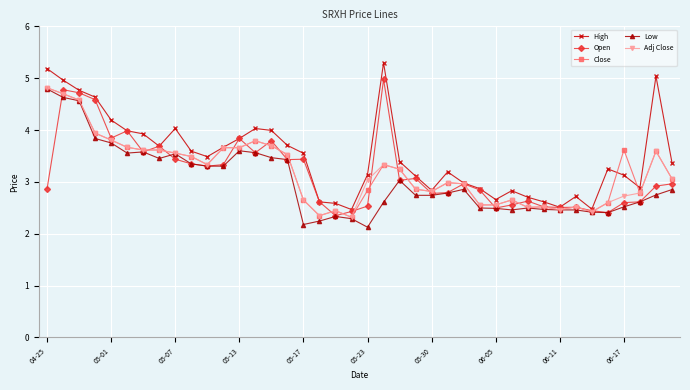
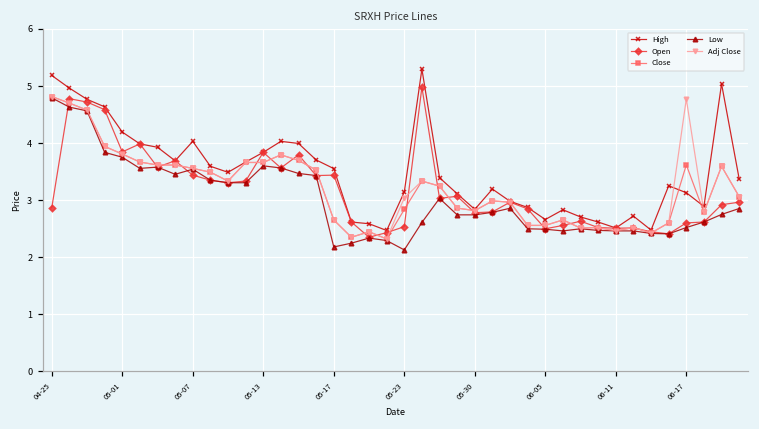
  {
    "Open": {
      "04-25": 2.9,
      "05-07": 3.4,
      "05-17": 3.4,
      "05-23": 2.5,
      "06-17": 2.6
    },
    "Close": {
      "05-23": 2.8,
      "06-17": 3.6
    },
    "Adj Close": {
      "05-23": 3.0,
-     "06-17": 2.7
+     "06-17": 4.8
    }
  }
